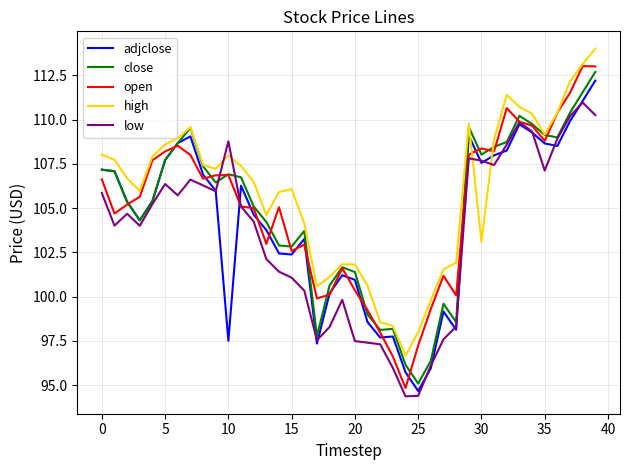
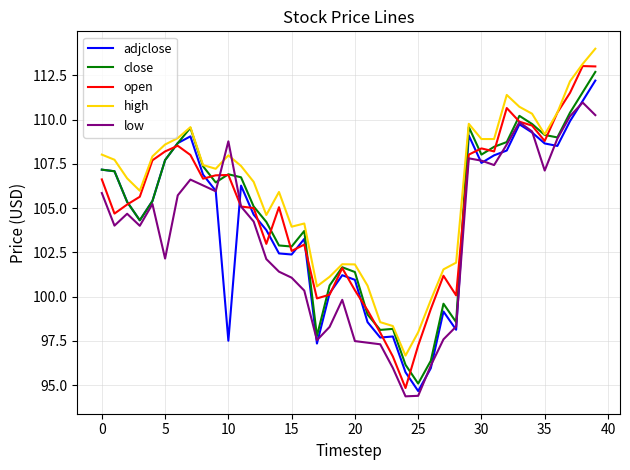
  {
    "adjclose": {
      "10": 97.5,
      "15": 102.4,
      "20": 101.0,
      "25": 94.7
    },
    "close": {
      "15": 102.8,
      "20": 101.4,
      "25": 95.1,
      "30": 108.0
    },
    "open": {
      "0": 106.6,
      "5": 108.2,
      "15": 102.6,
      "20": 100.4,
      "25": 97.2,
      "30": 108.4
    },
    "high": {
      "0": 108.0,
      "5": 108.6,
      "10": 108.0,
-     "15": 106.1,
+     "15": 104.0,
      "20": 101.8,
      "25": 98.0,
-     "30": 103.1
+     "30": 108.9
    },
    "low": {
      "0": 105.9,
-     "5": 106.4,
+     "5": 102.2,
      "10": 108.8,
      "15": 101.1,
      "20": 97.5,
      "25": 94.4,
      "35": 107.1
    }
  }
